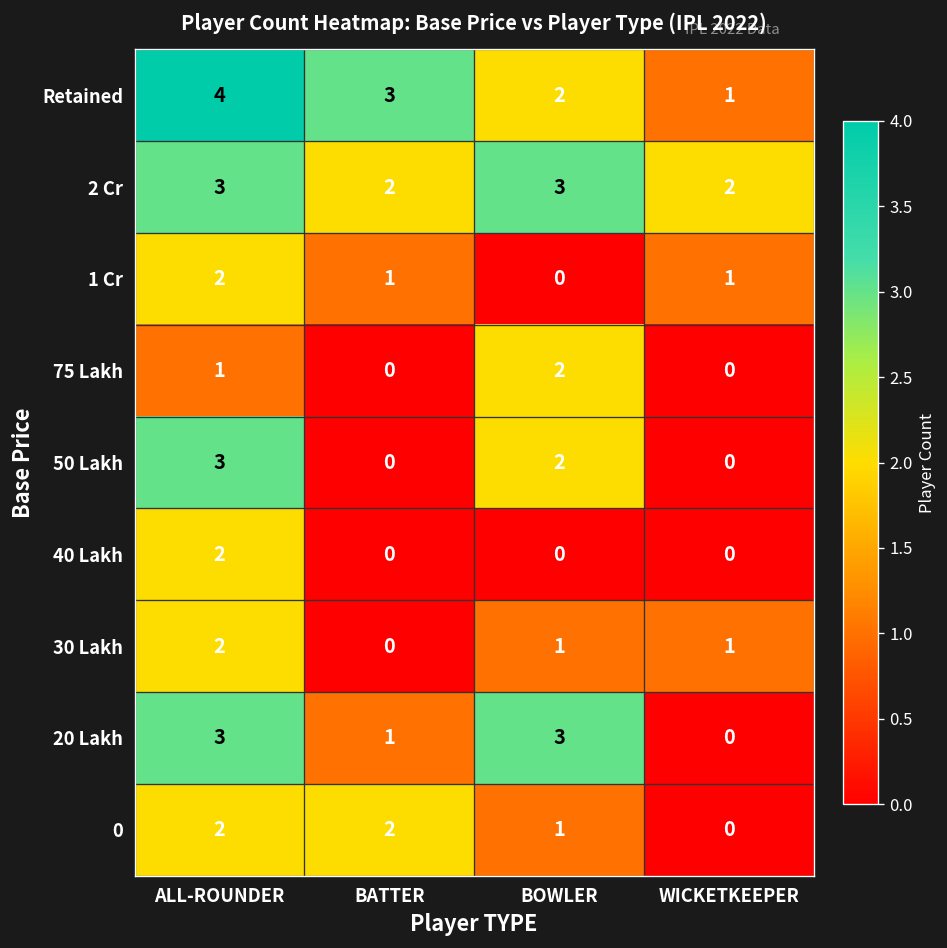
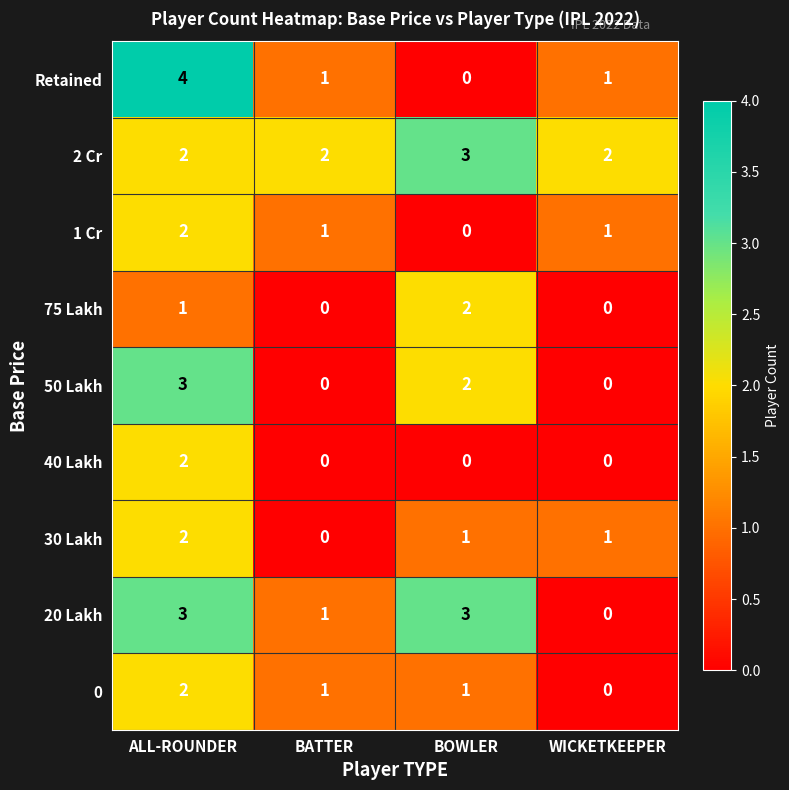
  {
    "Retained": {
      "ALL-ROUNDER": 4,
-     "BATTER": 3,
-     "BOWLER": 2,
+     "BATTER": 1,
+     "BOWLER": 0,
      "WICKETKEEPER": 1
    },
    "2 Cr": {
-     "ALL-ROUNDER": 3,
+     "ALL-ROUNDER": 2,
      "BATTER": 2,
      "BOWLER": 3,
      "WICKETKEEPER": 2
    },
    "1 Cr": {
      "ALL-ROUNDER": 2,
      "BATTER": 1,
      "BOWLER": 0,
      "WICKETKEEPER": 1
    },
    "75 Lakh": {
      "ALL-ROUNDER": 1,
      "BATTER": 0,
      "BOWLER": 2,
      "WICKETKEEPER": 0
    },
    "50 Lakh": {
      "ALL-ROUNDER": 3,
      "BATTER": 0,
      "BOWLER": 2,
      "WICKETKEEPER": 0
    },
    "40 Lakh": {
      "ALL-ROUNDER": 2,
      "BATTER": 0,
      "BOWLER": 0,
      "WICKETKEEPER": 0
    },
    "30 Lakh": {
      "ALL-ROUNDER": 2,
      "BATTER": 0,
      "BOWLER": 1,
      "WICKETKEEPER": 1
    },
    "20 Lakh": {
      "ALL-ROUNDER": 3,
      "BATTER": 1,
      "BOWLER": 3,
      "WICKETKEEPER": 0
    },
    "0": {
      "ALL-ROUNDER": 2,
-     "BATTER": 2,
+     "BATTER": 1,
      "BOWLER": 1,
      "WICKETKEEPER": 0
    }
  }
